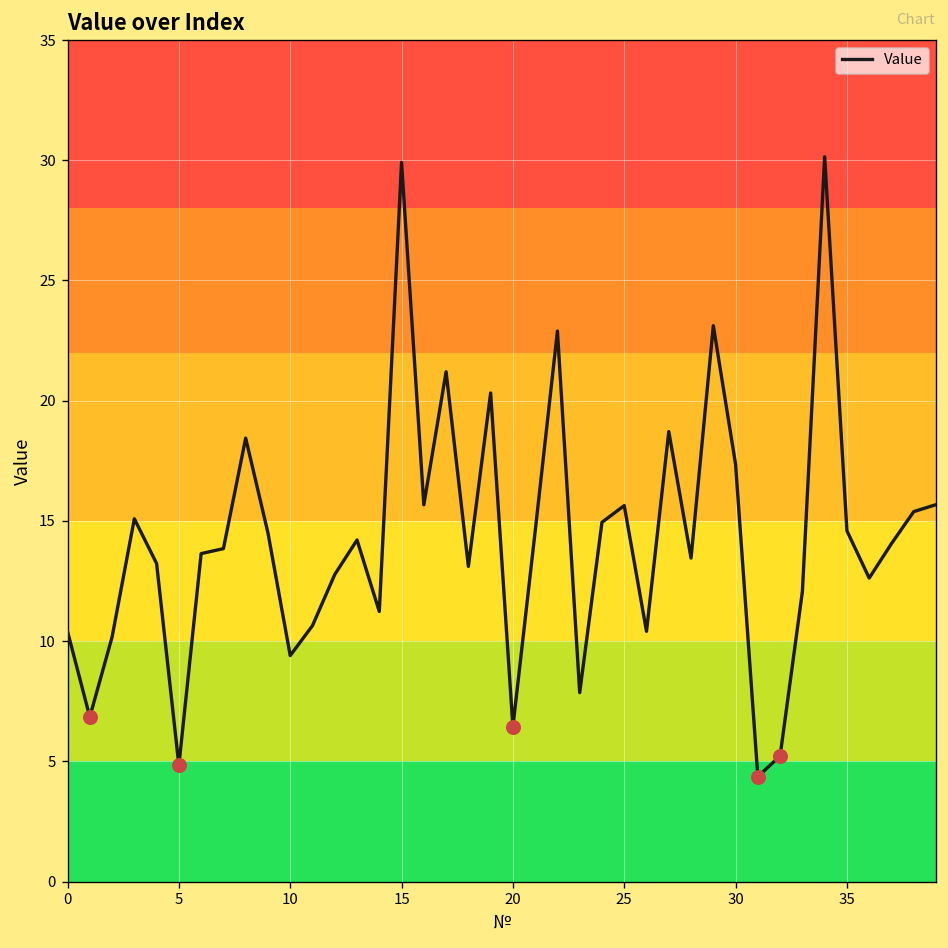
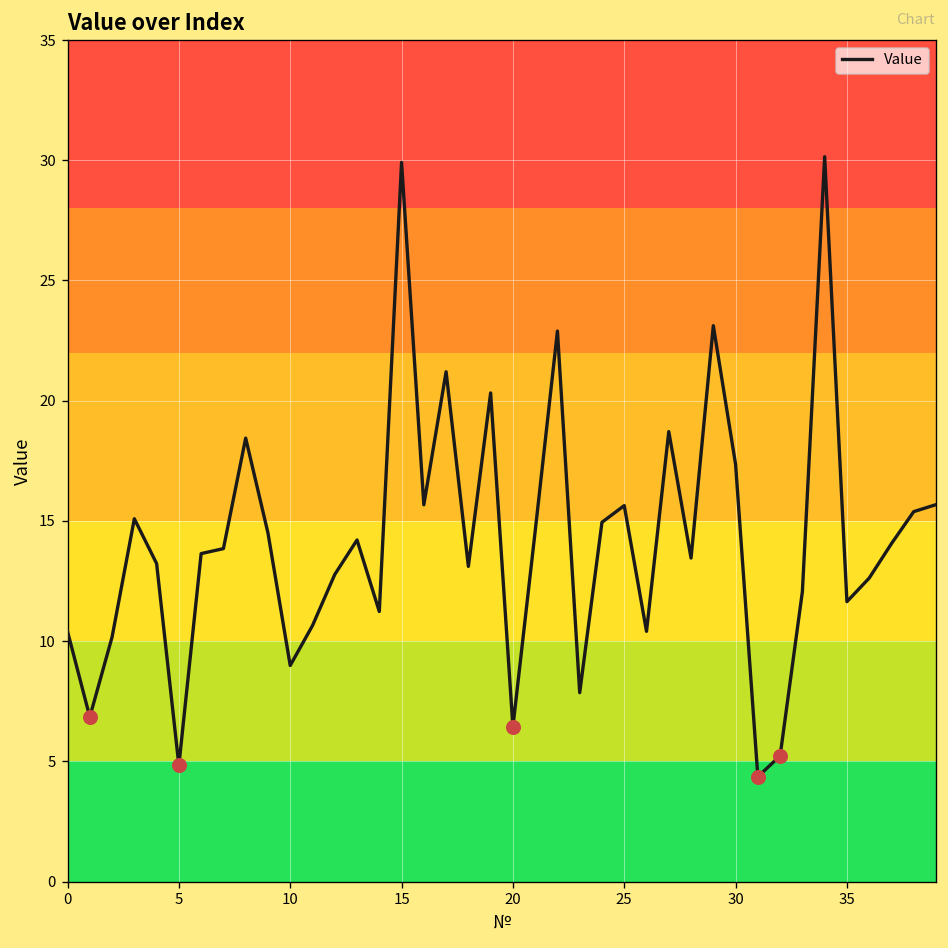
  {
    "Value": {
      "0": 10.4,
-     "10": 9.4,
+     "10": 9.0,
      "15": 29.9,
      "25": 15.6,
      "30": 17.4,
-     "35": 14.6
+     "35": 11.6
    }
  }
